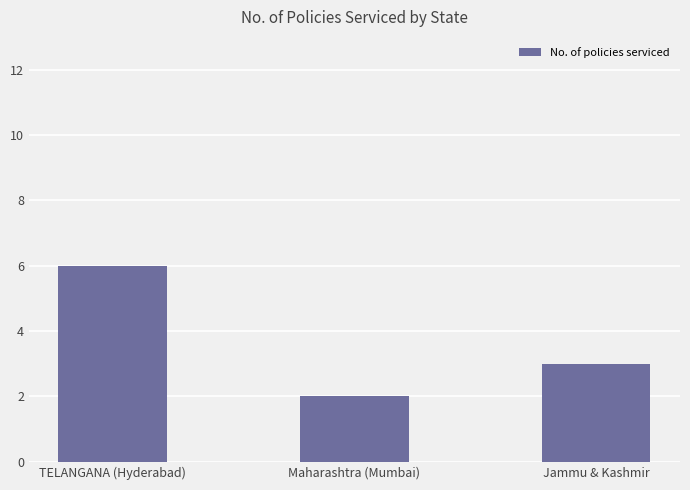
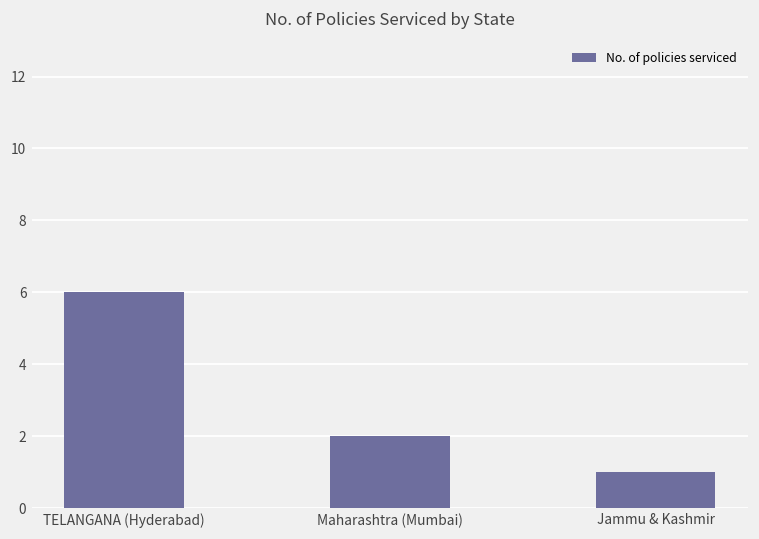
  {
    "TELANGANA (Hyderabad)": 6,
    "Maharashtra (Mumbai)": 2,
-   "Jammu & Kashmir": 3
+   "Jammu & Kashmir": 1
  }
